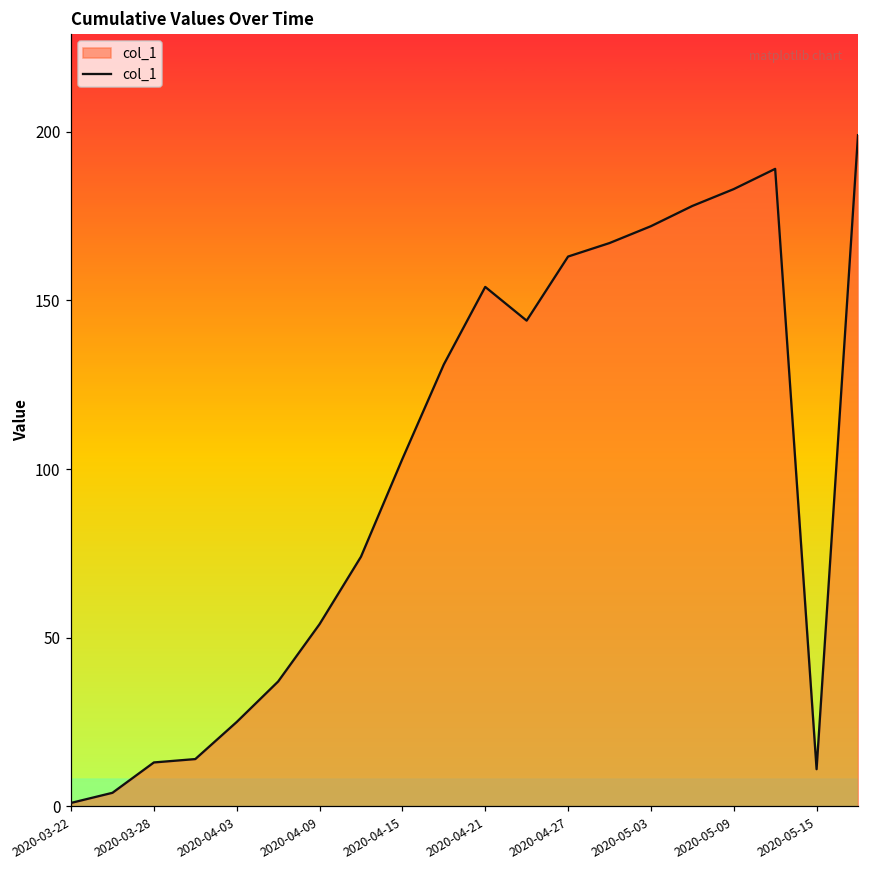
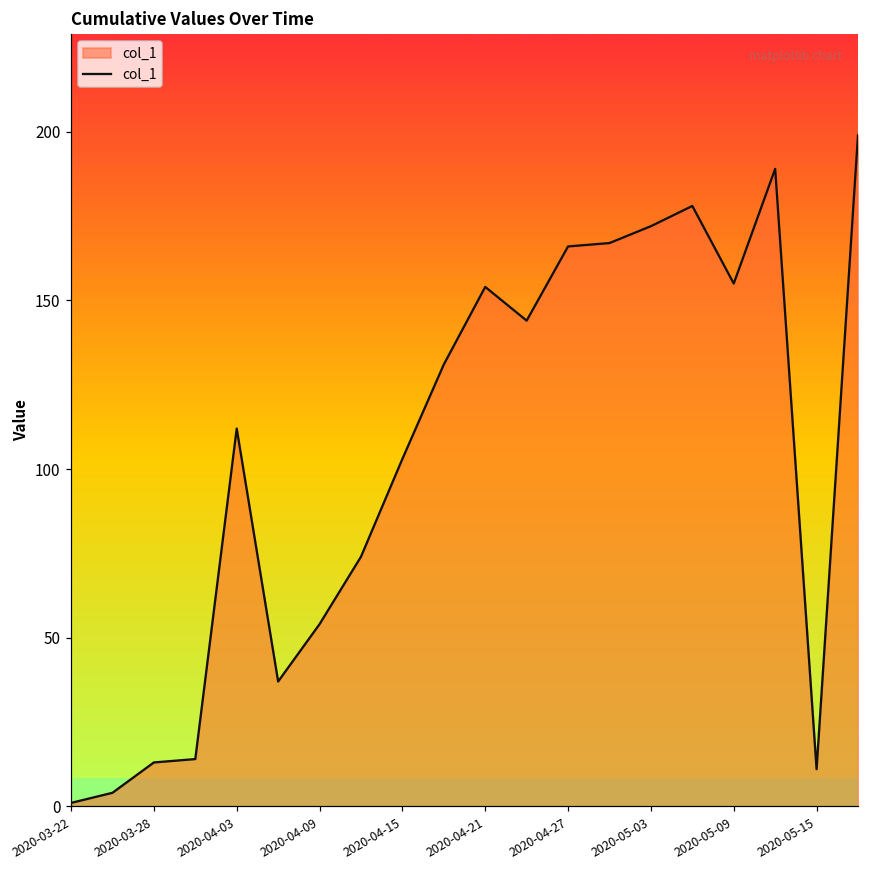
  {
    "2020-03-28": 13,
-   "2020-04-03": 25,
+   "2020-04-03": 112,
    "2020-04-09": 54,
    "2020-04-15": 103,
    "2020-04-21": 154,
-   "2020-04-27": 163,
+   "2020-04-27": 166,
    "2020-05-03": 172,
-   "2020-05-09": 183,
+   "2020-05-09": 155,
    "2020-05-15": 11
  }
